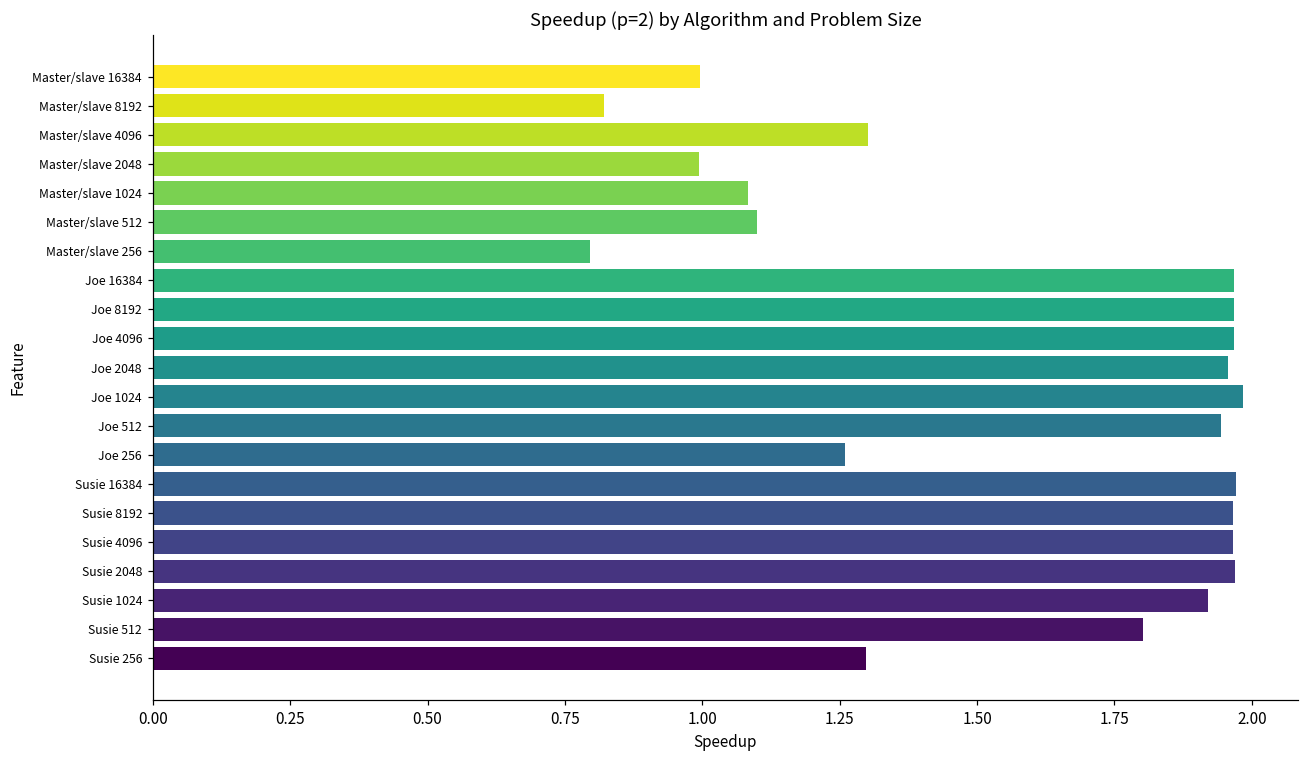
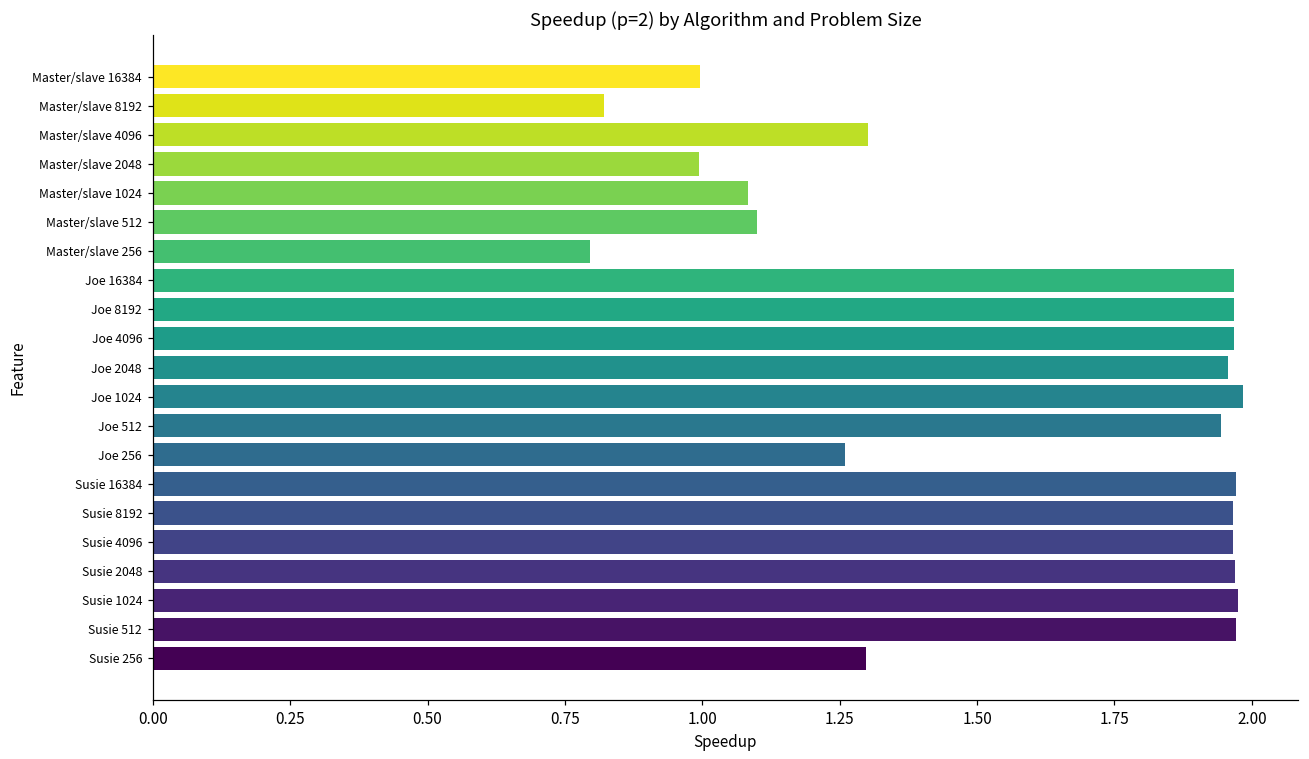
  {
    "Master/slave 16384": 1.00,
    "Master/slave 8192": 0.82,
    "Master/slave 4096": 1.30,
    "Master/slave 2048": 0.99,
    "Master/slave 1024": 1.08,
    "Master/slave 512": 1.10,
    "Master/slave 256": 0.80,
    "Joe 16384": 1.97,
    "Joe 8192": 1.97,
    "Joe 4096": 1.97,
    "Joe 2048": 1.96,
    "Joe 1024": 1.98,
    "Joe 512": 1.94,
    "Joe 256": 1.26,
    "Susie 16384": 1.97,
    "Susie 8192": 1.97,
    "Susie 4096": 1.97,
    "Susie 2048": 1.97,
-   "Susie 1024": 1.92,
-   "Susie 512": 1.80,
+   "Susie 1024": 1.98,
+   "Susie 512": 1.97,
    "Susie 256": 1.30
  }
